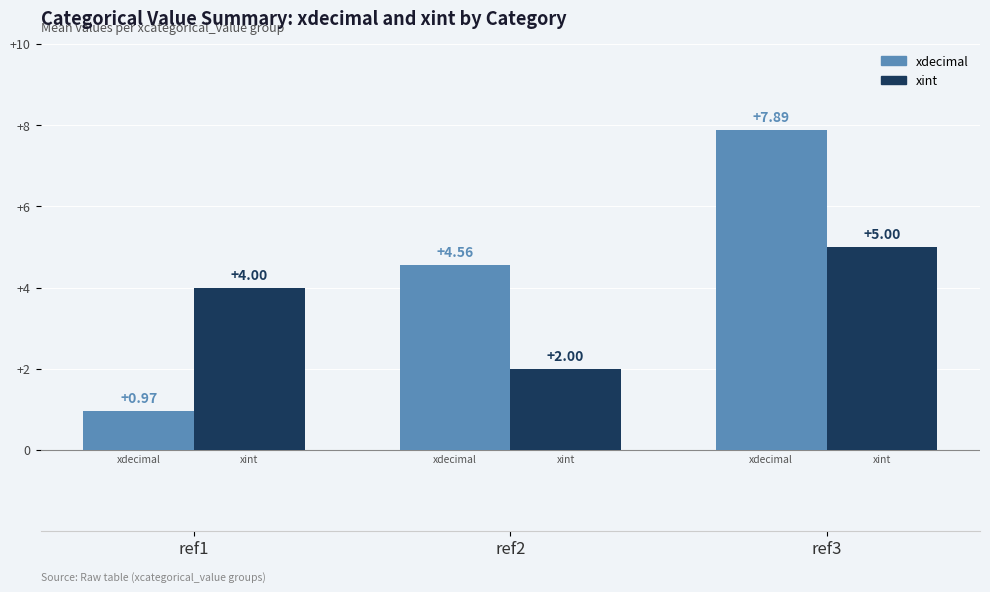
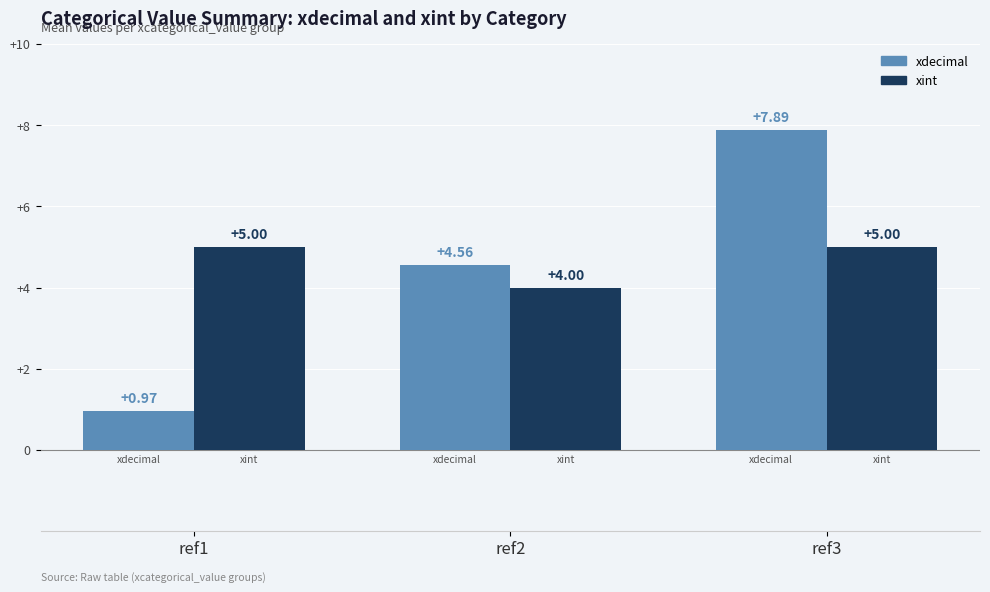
  {
    "xdecimal": {
      "ref1": "+0.97",
      "ref2": "+4.56",
      "ref3": "+7.89"
    },
    "xint": {
-     "ref1": "+4.00",
-     "ref2": "+2.00",
+     "ref1": "+5.00",
+     "ref2": "+4.00",
      "ref3": "+5.00"
    }
  }
